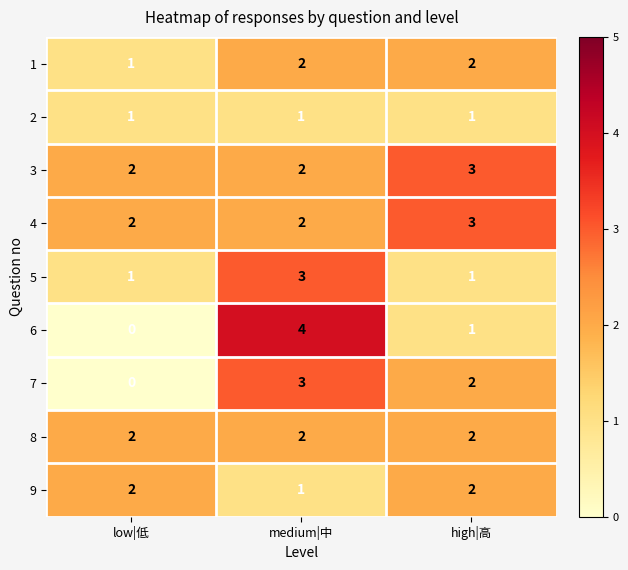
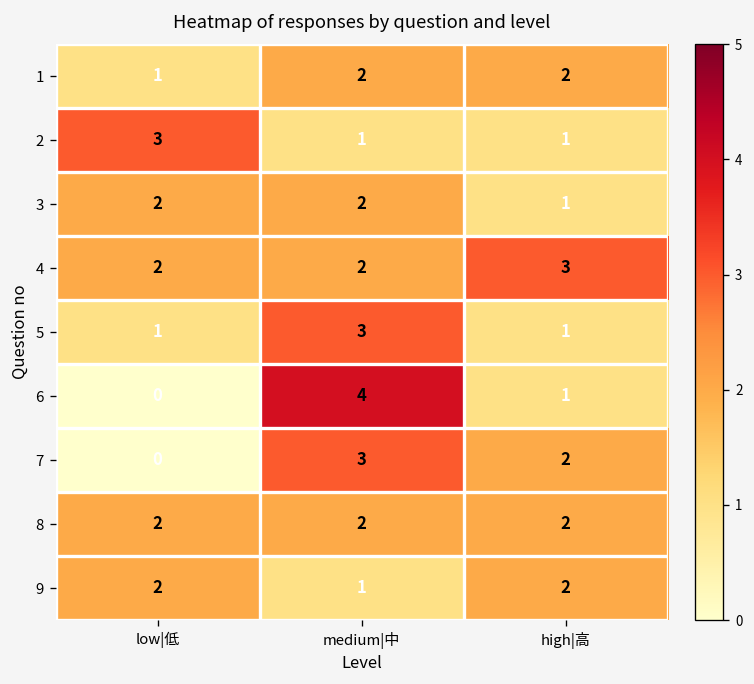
  {
    "1": {
      "low|低": 1,
      "medium|中": 2,
      "high|高": 2
    },
    "2": {
-     "low|低": 1,
+     "low|低": 3,
      "medium|中": 1,
      "high|高": 1
    },
    "3": {
      "low|低": 2,
      "medium|中": 2,
-     "high|高": 3
+     "high|高": 1
    },
    "4": {
      "low|低": 2,
      "medium|中": 2,
      "high|高": 3
    },
    "5": {
      "low|低": 1,
      "medium|中": 3,
      "high|高": 1
    },
    "6": {
      "low|低": 0,
      "medium|中": 4,
      "high|高": 1
    },
    "7": {
      "low|低": 0,
      "medium|中": 3,
      "high|高": 2
    },
    "8": {
      "low|低": 2,
      "medium|中": 2,
      "high|高": 2
    },
    "9": {
      "low|低": 2,
      "medium|中": 1,
      "high|高": 2
    }
  }
